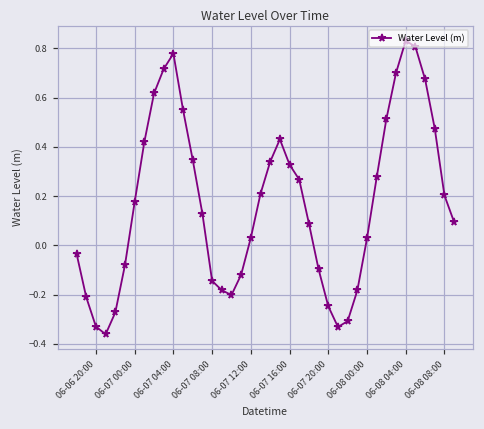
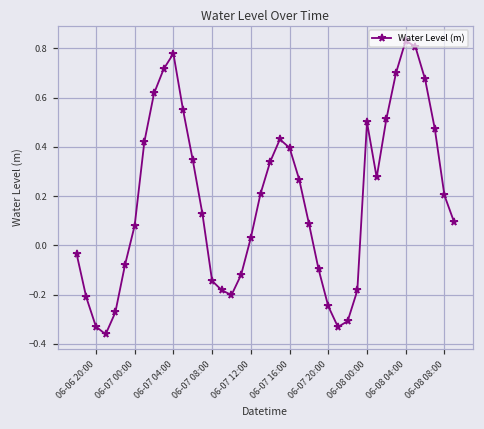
  {
    "06-06 20:00": -0.33,
-   "06-07 00:00": 0.18,
+   "06-07 00:00": 0.08,
    "06-07 04:00": 0.78,
    "06-07 08:00": -0.14,
    "06-07 12:00": 0.03,
-   "06-07 16:00": 0.33,
+   "06-07 16:00": 0.40,
    "06-07 20:00": -0.25,
-   "06-08 00:00": 0.03,
+   "06-08 00:00": 0.50,
    "06-08 08:00": 0.20
  }
